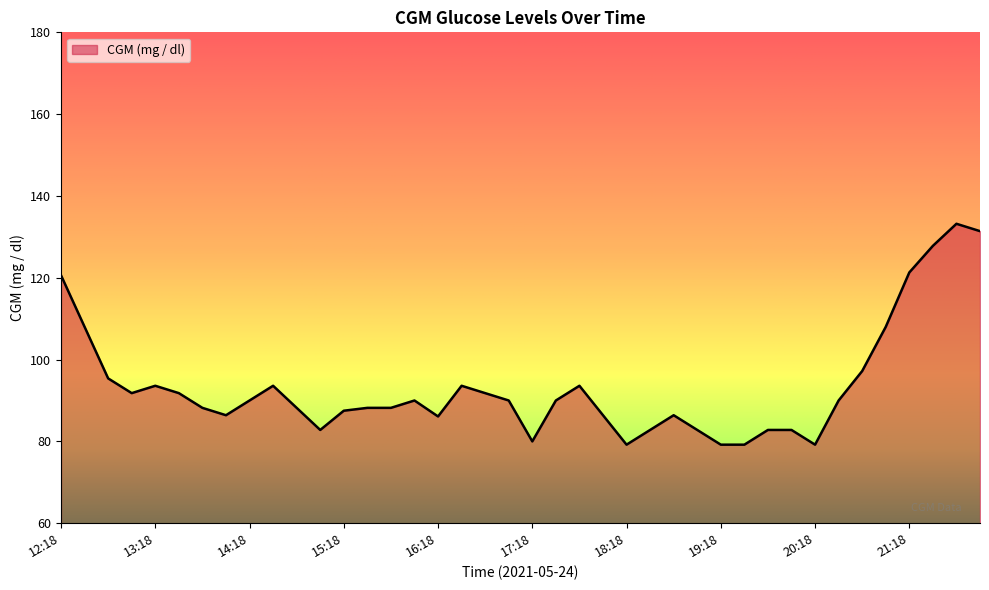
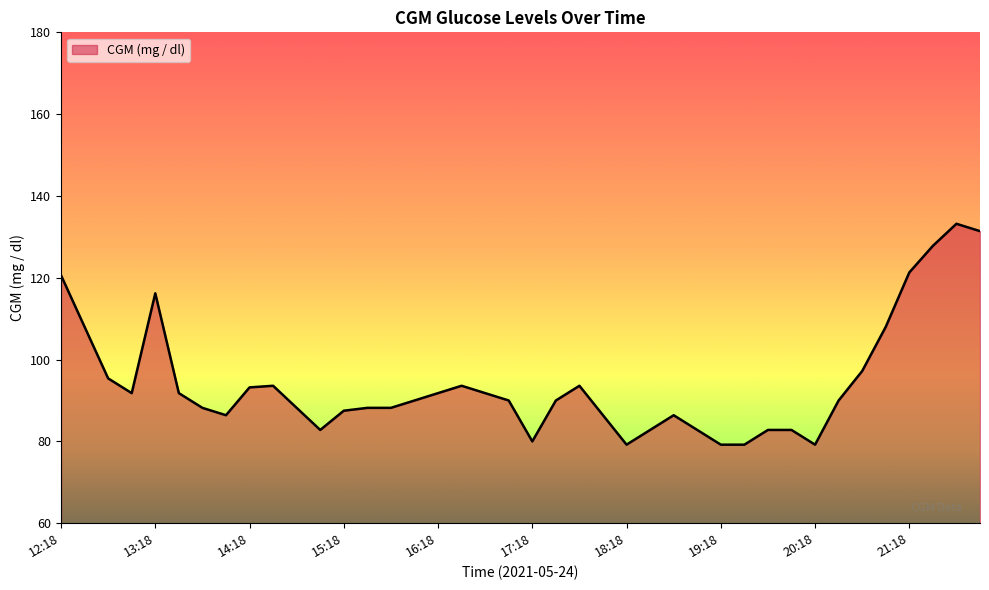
  {
    "12:18": 121,
-   "13:18": 94,
-   "14:18": 90,
+   "13:18": 116,
+   "14:18": 93,
    "15:18": 88,
-   "16:18": 86,
+   "16:18": 92,
    "17:18": 80,
    "18:18": 79,
    "19:18": 79,
    "20:18": 79,
    "21:18": 121
  }
